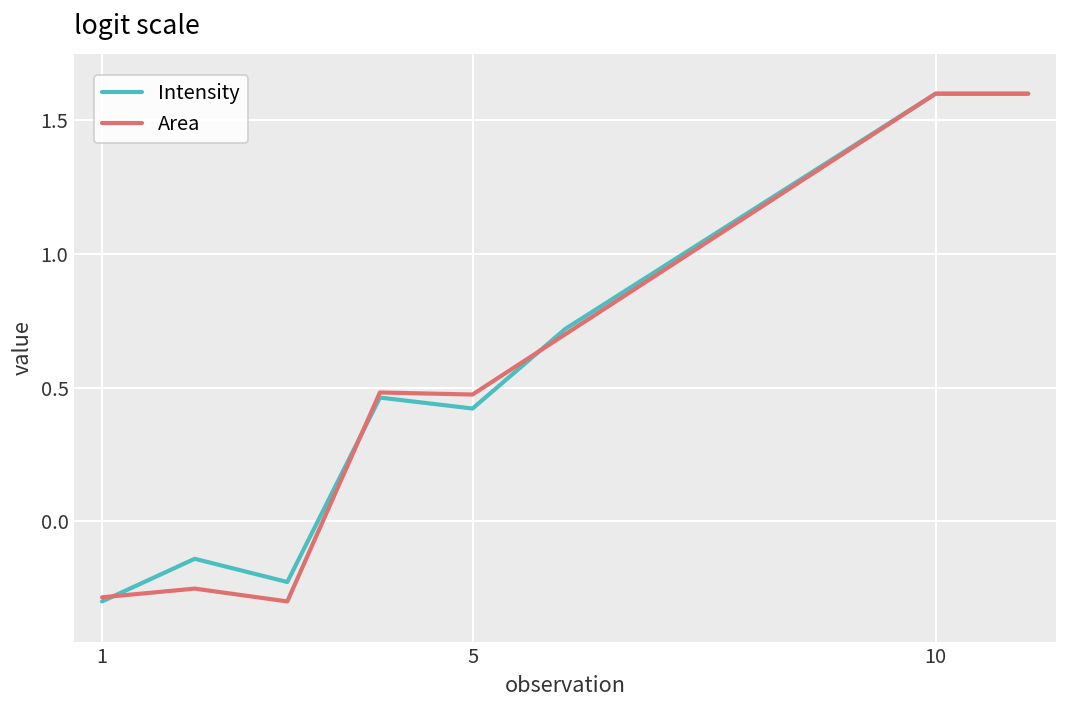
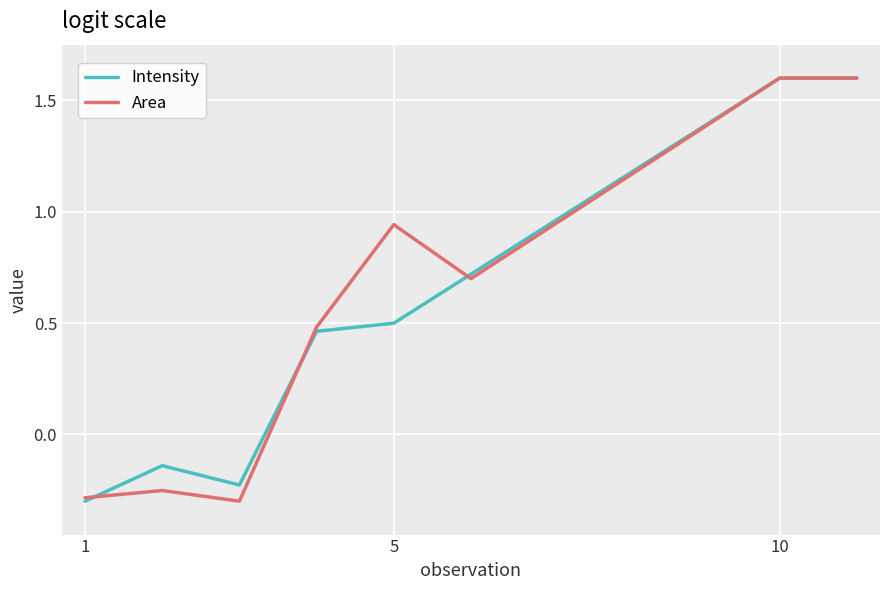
  {
    "Intensity": {
      "1": -0.30,
-     "5": 0.42
+     "5": 0.50
    },
    "Area": {
      "1": -0.28,
-     "5": 0.47
+     "5": 0.94
    }
  }
